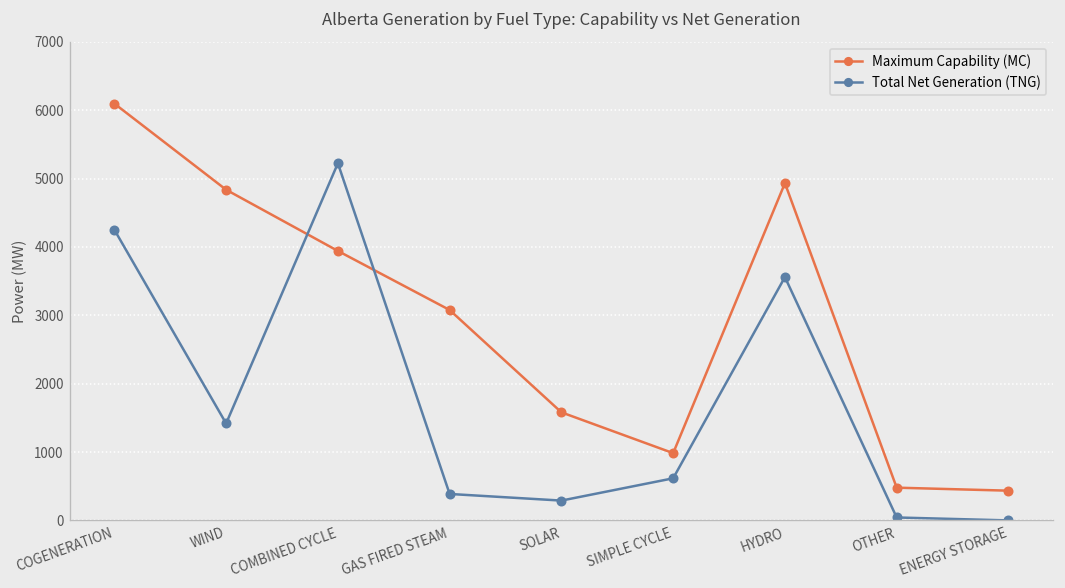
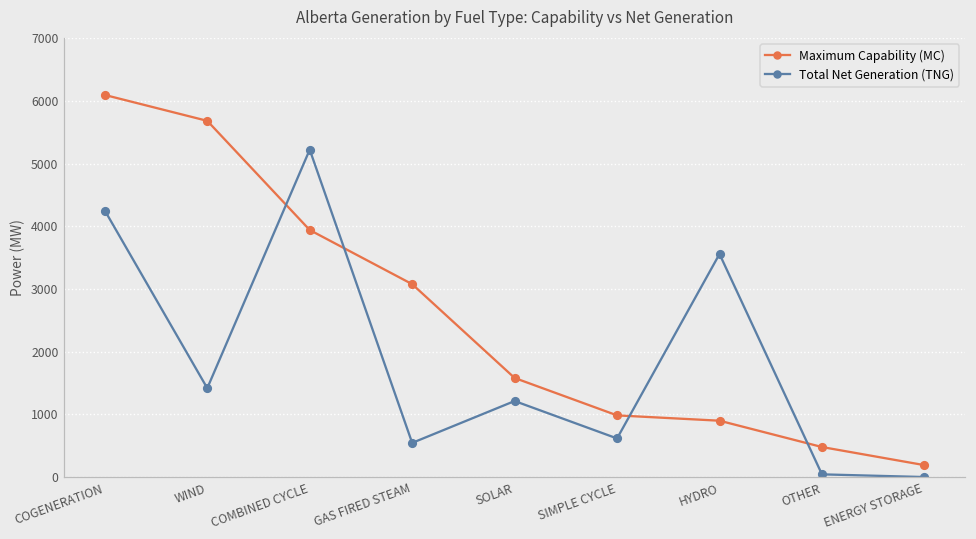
  {
    "Maximum Capability (MC)": {
      "COGENERATION": 6100,
-     "WIND": 4800,
+     "WIND": 5700,
      "COMBINED CYCLE": 3900,
      "GAS FIRED STEAM": 3100,
      "SOLAR": 1600,
      "SIMPLE CYCLE": 1000,
-     "HYDRO": 4900,
+     "HYDRO": 900,
      "OTHER": 500,
-     "ENERGY STORAGE": 400
+     "ENERGY STORAGE": 200
    },
    "Total Net Generation (TNG)": {
      "COGENERATION": 4300,
      "WIND": 1400,
      "COMBINED CYCLE": 5200,
-     "GAS FIRED STEAM": 400,
-     "SOLAR": 300,
+     "GAS FIRED STEAM": 500,
+     "SOLAR": 1200,
      "SIMPLE CYCLE": 600,
      "HYDRO": 3600,
      "OTHER": 0,
      "ENERGY STORAGE": 0
    }
  }
